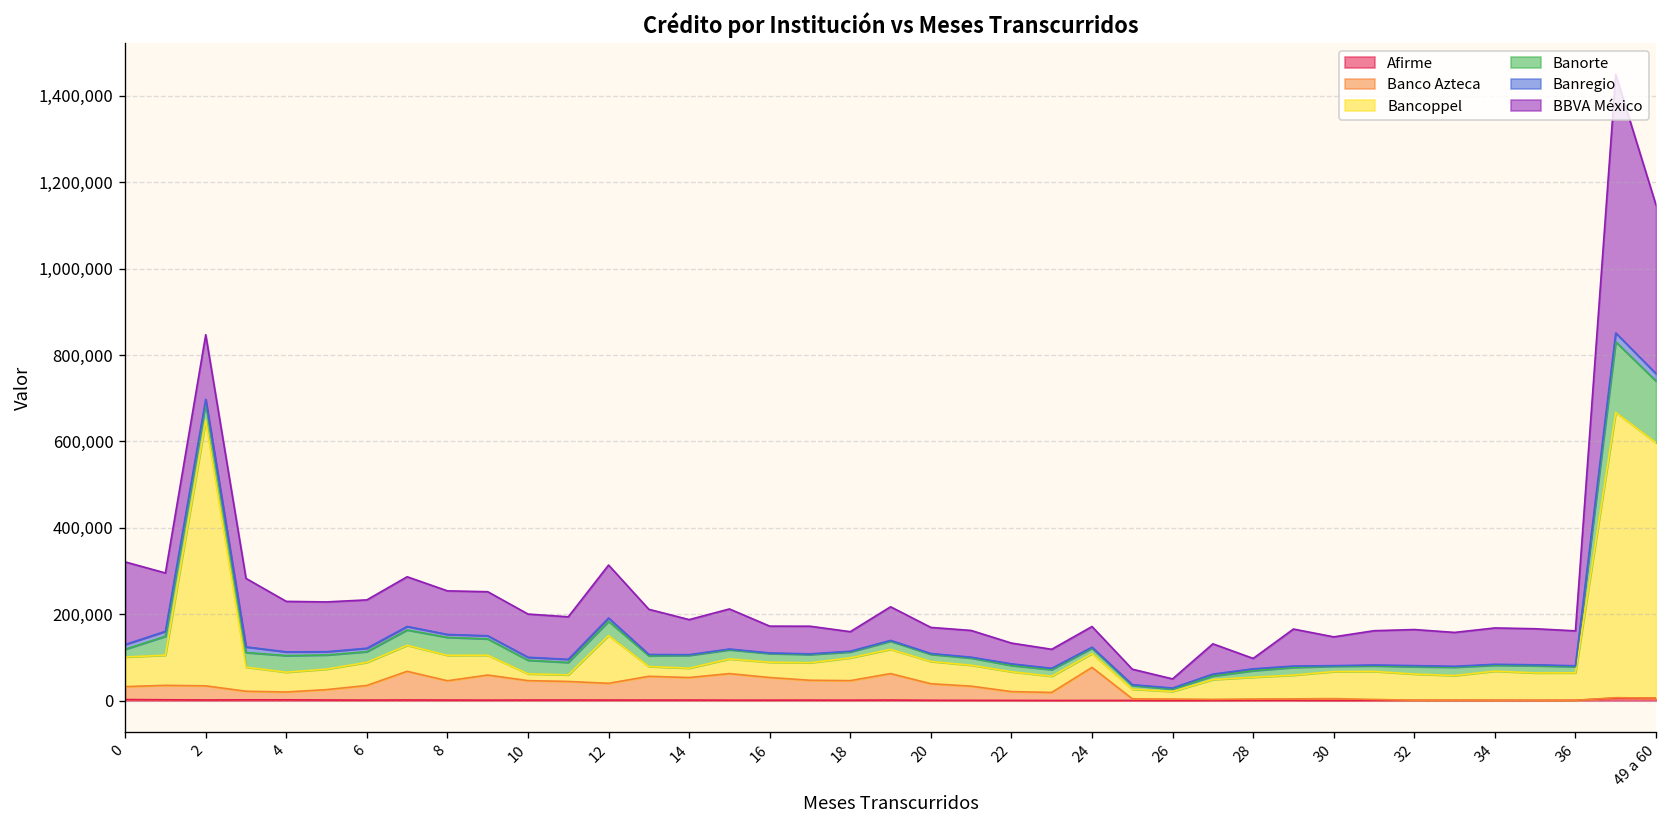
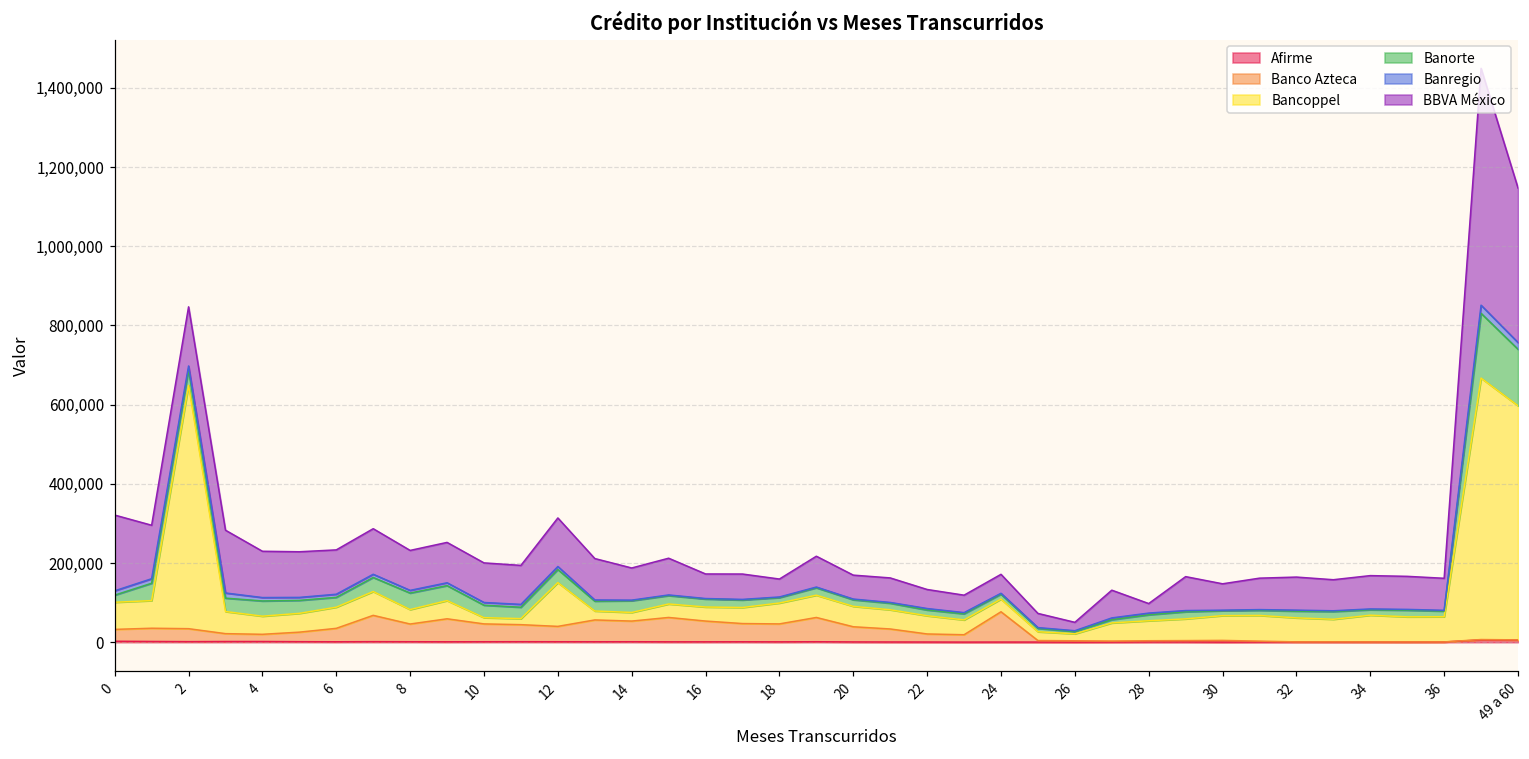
  {
    "Afirme": {
      "0": "0",
      "2": "0",
      "4": "0",
      "6": "0",
      "8": "0",
      "10": "0",
      "12": "0",
      "14": "0",
      "16": "0",
      "18": "0",
      "20": "0",
      "22": "0",
      "24": "0"
    },
    "Banco Azteca": {
      "0": "30,000",
      "2": "30,000",
      "4": "20,000",
      "6": "30,000",
      "8": "40,000",
      "10": "50,000",
      "12": "40,000",
      "14": "50,000",
      "16": "50,000",
      "18": "50,000",
      "20": "40,000",
      "22": "20,000",
      "24": "80,000"
    },
    "Bancoppel": {
      "0": "70,000",
      "2": "610,000",
      "4": "50,000",
      "6": "50,000",
-     "8": "60,000",
+     "8": "40,000",
      "10": "20,000",
      "12": "110,000",
      "14": "20,000",
      "16": "40,000",
      "18": "50,000",
      "20": "50,000",
      "22": "50,000",
      "24": "30,000",
      "28": "50,000",
      "30": "60,000",
      "32": "60,000",
      "34": "70,000",
      "36": "60,000",
      "49 a 60": "590,000"
    },
    "Banorte": {
      "0": "20,000",
      "2": "40,000",
      "4": "40,000",
      "6": "20,000",
      "12": "30,000",
      "49 a 60": "140,000"
    },
    "Banregio": {
      "0": "10,000",
      "2": "10,000",
      "4": "10,000",
      "6": "10,000",
      "12": "10,000",
      "49 a 60": "20,000"
    },
    "BBVA México": {
      "0": "190,000",
      "2": "150,000",
      "4": "120,000",
      "6": "110,000",
      "8": "100,000",
      "10": "100,000",
      "12": "120,000",
      "14": "80,000",
      "16": "60,000",
      "18": "50,000",
      "20": "60,000",
      "22": "50,000",
      "24": "50,000",
      "26": "20,000",
      "28": "20,000",
      "30": "70,000",
      "32": "80,000",
      "34": "80,000",
      "36": "80,000",
      "49 a 60": "390,000"
    }
  }
